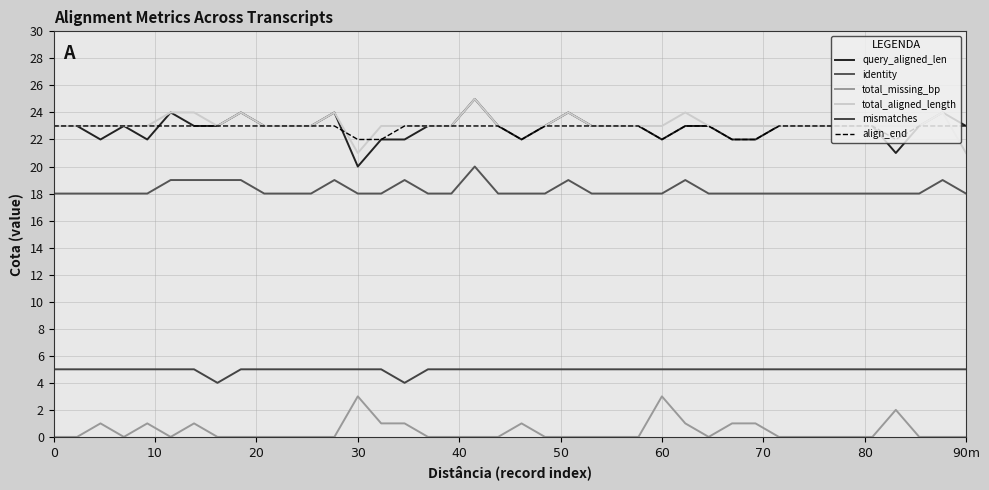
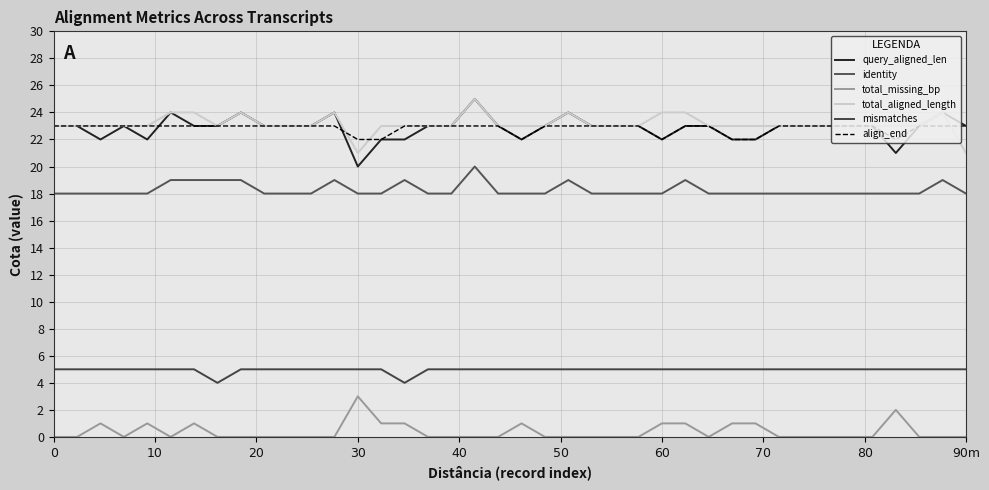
  {
    "total_missing_bp": {
      "0": 0,
      "30": 3,
-     "60": 3,
+     "60": 1,
      "90m": 0
    },
    "total_aligned_length": {
      "30": 21,
-     "60": 23,
+     "60": 24,
      "90m": 21
    }
  }
